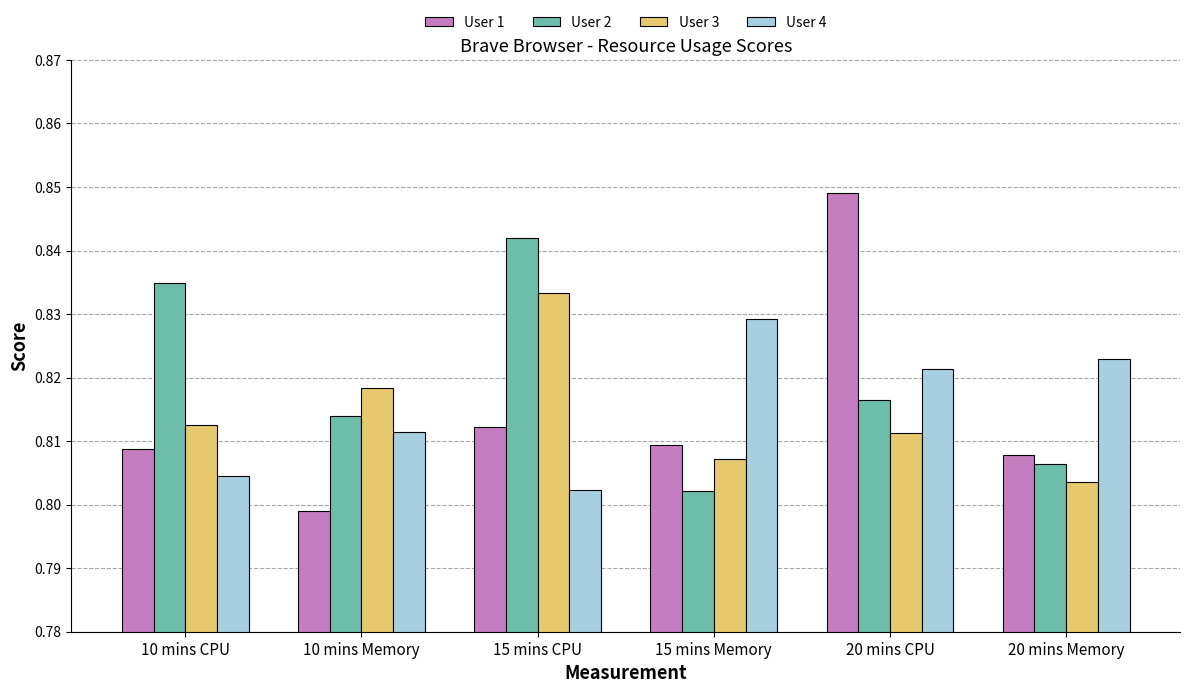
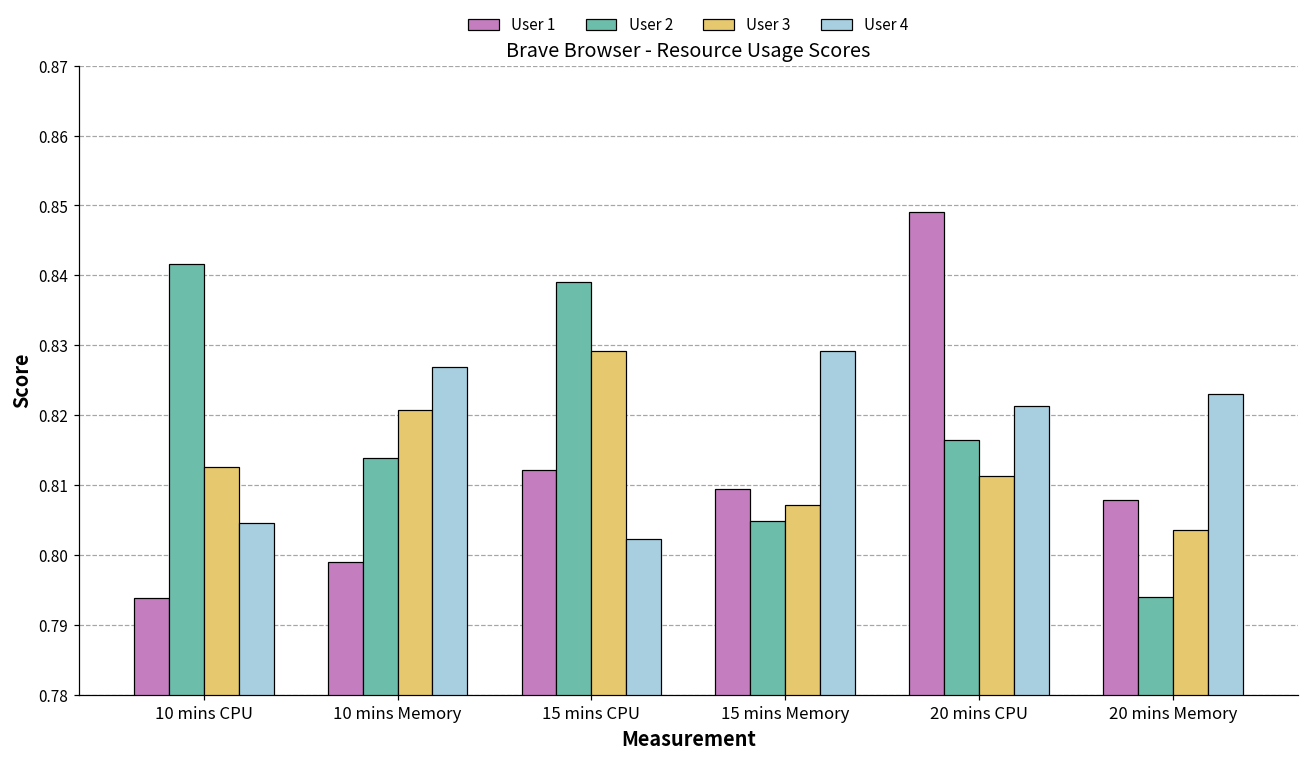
  {
    "User 1": {
-     "10 mins CPU": 0.809,
+     "10 mins CPU": 0.794,
      "10 mins Memory": 0.799,
      "15 mins CPU": 0.812,
      "15 mins Memory": 0.809,
      "20 mins CPU": 0.849,
      "20 mins Memory": 0.808
    },
    "User 2": {
-     "10 mins CPU": 0.835,
+     "10 mins CPU": 0.842,
      "10 mins Memory": 0.814,
-     "15 mins CPU": 0.842,
-     "15 mins Memory": 0.802,
+     "15 mins CPU": 0.839,
+     "15 mins Memory": 0.805,
      "20 mins CPU": 0.817,
-     "20 mins Memory": 0.806
+     "20 mins Memory": 0.794
    },
    "User 3": {
      "10 mins CPU": 0.813,
-     "10 mins Memory": 0.818,
-     "15 mins CPU": 0.833,
+     "10 mins Memory": 0.821,
+     "15 mins CPU": 0.829,
      "15 mins Memory": 0.807,
      "20 mins CPU": 0.811,
      "20 mins Memory": 0.804
    },
    "User 4": {
      "10 mins CPU": 0.805,
-     "10 mins Memory": 0.812,
+     "10 mins Memory": 0.827,
      "15 mins CPU": 0.802,
      "15 mins Memory": 0.829,
      "20 mins CPU": 0.821,
      "20 mins Memory": 0.823
    }
  }
